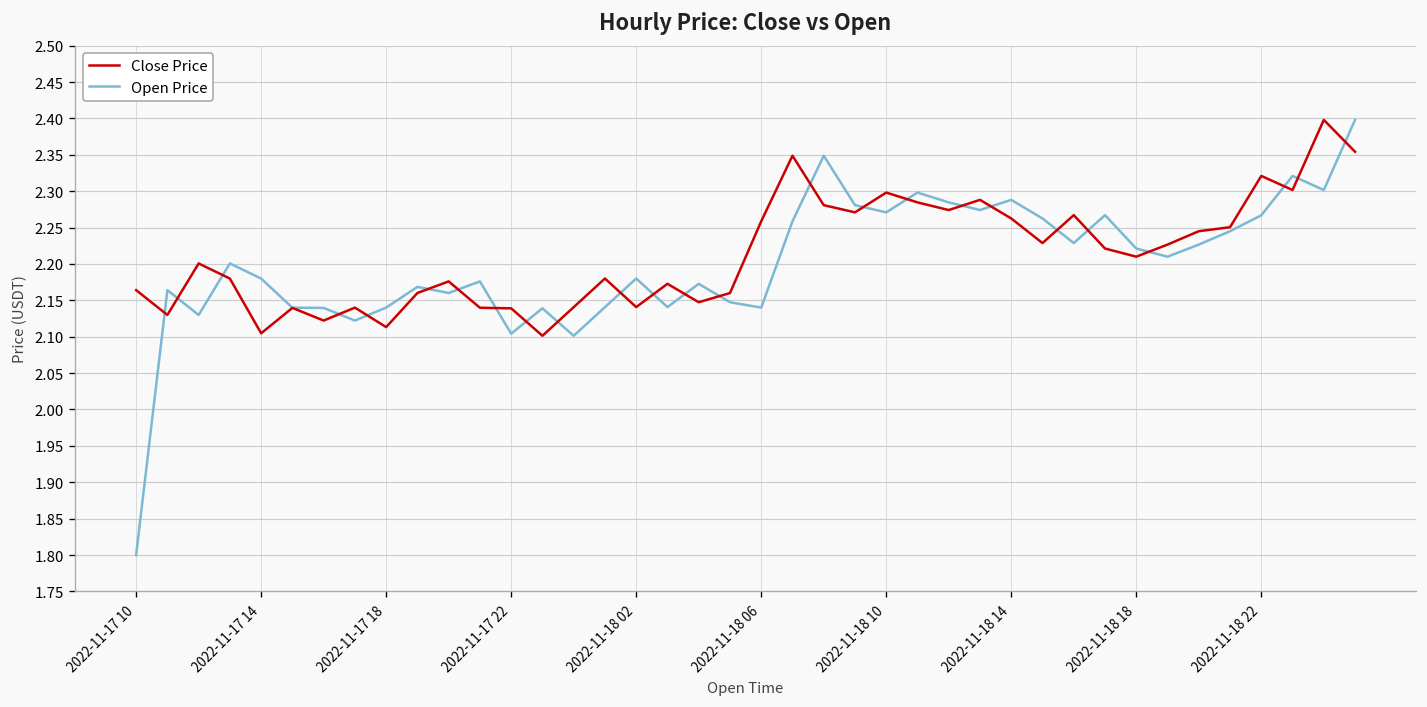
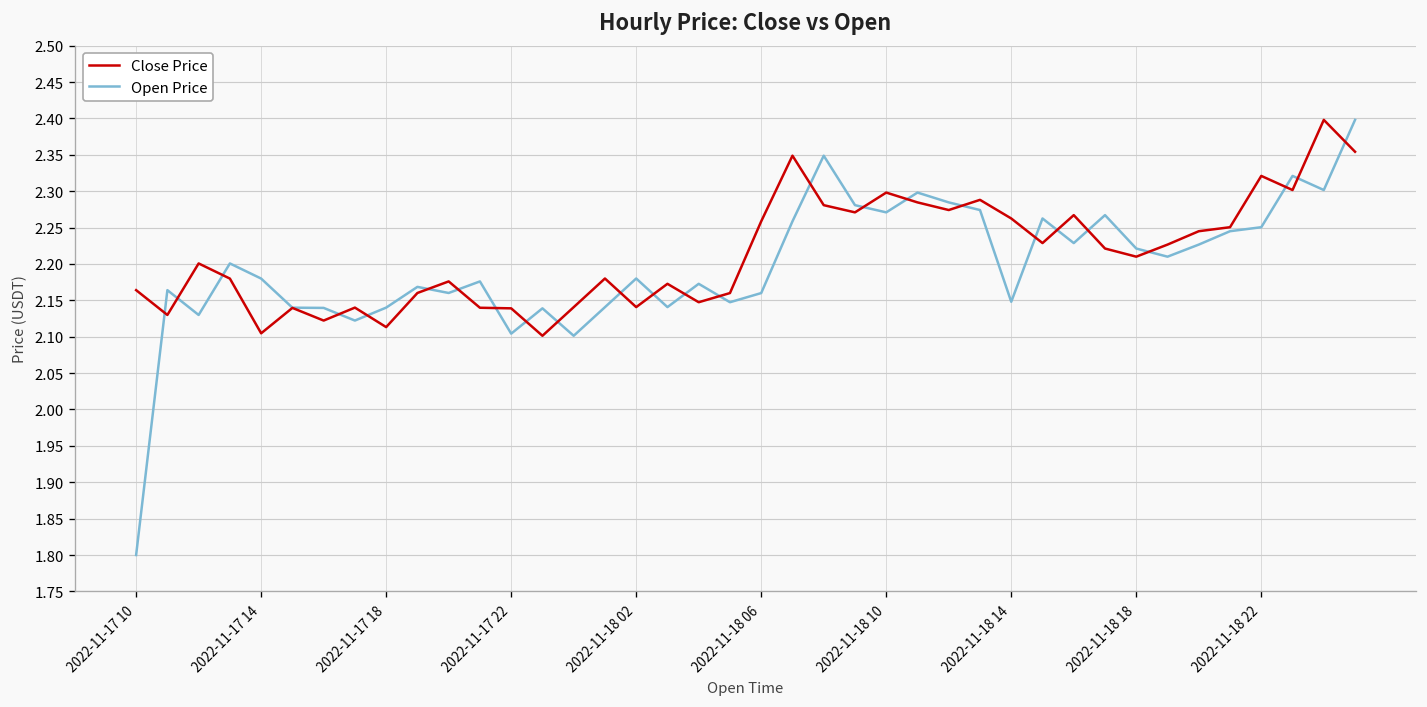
  {
    "Close Price": {
      "2022-11-17 10": 2.16,
      "2022-11-17 14": 2.10,
      "2022-11-17 18": 2.11,
      "2022-11-17 22": 2.14,
      "2022-11-18 02": 2.14,
      "2022-11-18 06": 2.26,
      "2022-11-18 10": 2.30,
      "2022-11-18 14": 2.26,
      "2022-11-18 18": 2.21,
      "2022-11-18 22": 2.32
    },
    "Open Price": {
      "2022-11-17 10": 1.80,
      "2022-11-17 14": 2.18,
      "2022-11-17 18": 2.14,
      "2022-11-17 22": 2.10,
      "2022-11-18 02": 2.18,
-     "2022-11-18 06": 2.14,
+     "2022-11-18 06": 2.16,
      "2022-11-18 10": 2.27,
-     "2022-11-18 14": 2.29,
+     "2022-11-18 14": 2.15,
      "2022-11-18 18": 2.22,
-     "2022-11-18 22": 2.27
+     "2022-11-18 22": 2.25
    }
  }
